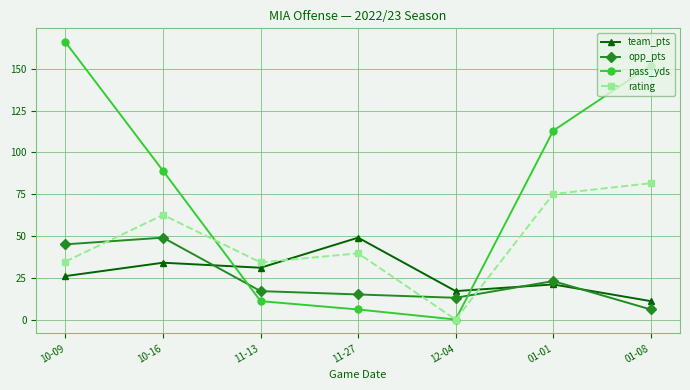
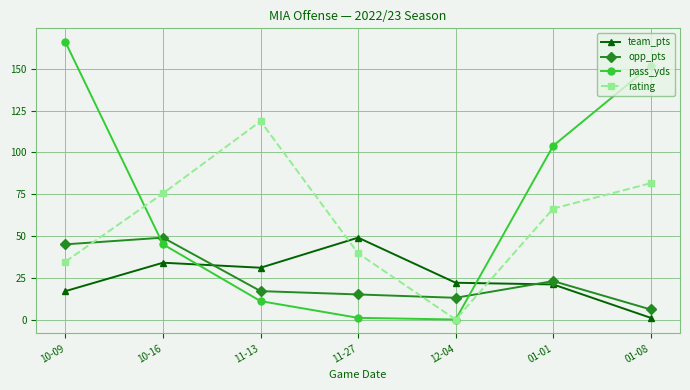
  {
    "team_pts": {
-     "10-09": 26,
+     "10-09": 17,
      "10-16": 34,
      "11-13": 31,
      "11-27": 49,
-     "12-04": 17,
+     "12-04": 22,
      "01-01": 21,
-     "01-08": 11
+     "01-08": 1
    },
    "opp_pts": {
      "10-09": 45,
      "10-16": 49,
      "11-13": 17,
      "11-27": 15,
      "12-04": 13,
      "01-01": 23,
      "01-08": 6
    },
    "pass_yds": {
      "10-09": 166,
-     "10-16": 89,
+     "10-16": 45,
      "11-13": 11,
-     "11-27": 6,
-     "01-01": 113
+     "11-27": 1,
+     "01-01": 104
    },
    "rating": {
      "10-09": 35,
-     "10-16": 63,
-     "11-13": 34,
+     "10-16": 76,
+     "11-13": 119,
      "11-27": 40,
-     "01-01": 75,
+     "01-01": 66,
      "01-08": 82
    }
  }
